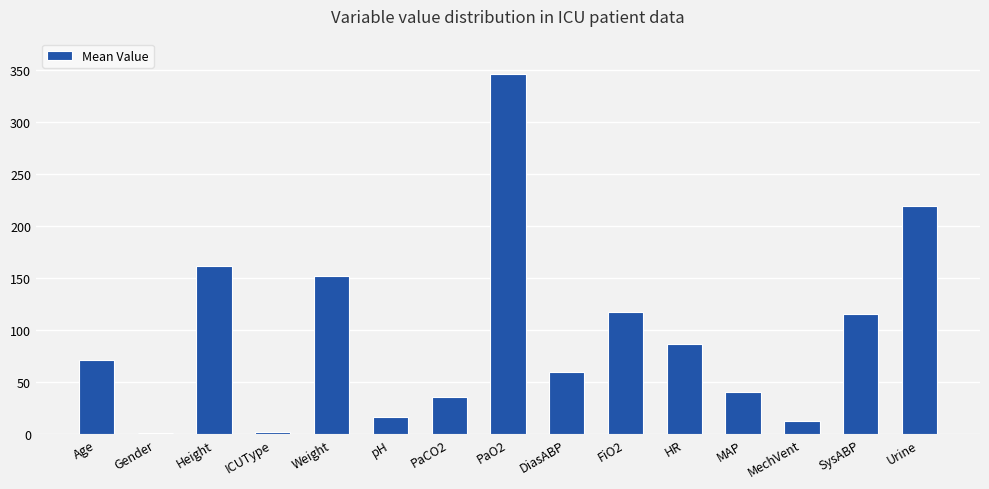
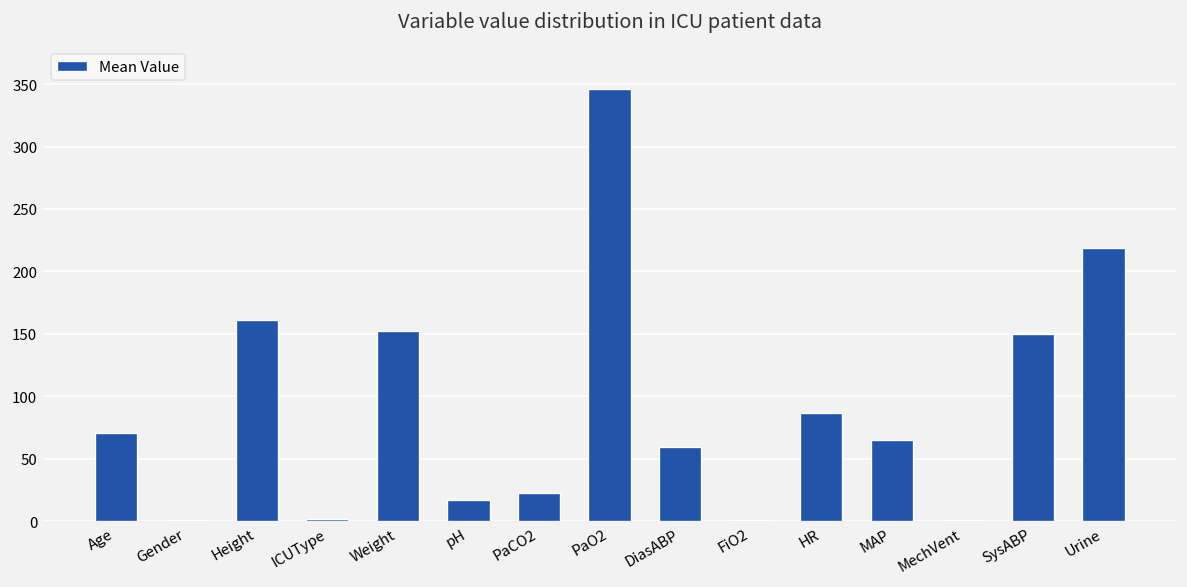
  {
    "Age": 71,
    "Height": 162,
    "Weight": 152,
    "pH": 17,
-   "PaCO2": 36,
+   "PaCO2": 22,
    "PaO2": 346,
    "DiasABP": 60,
-   "FiO2": 118,
+   "FiO2": 1,
    "HR": 87,
-   "MAP": 41,
-   "MechVent": 13,
-   "SysABP": 115,
+   "MAP": 65,
+   "MechVent": 1,
+   "SysABP": 150,
    "Urine": 219
  }
